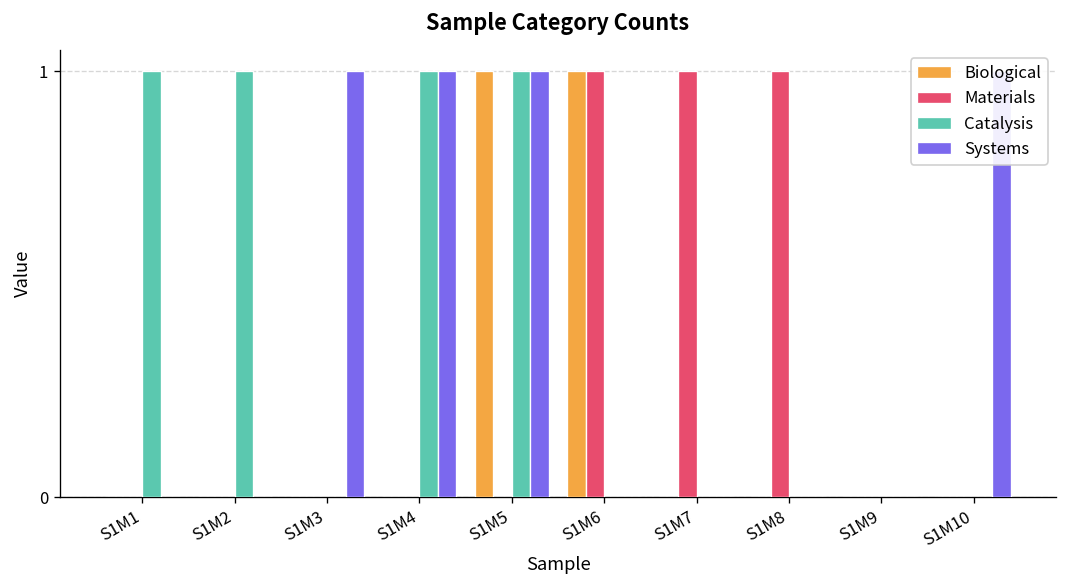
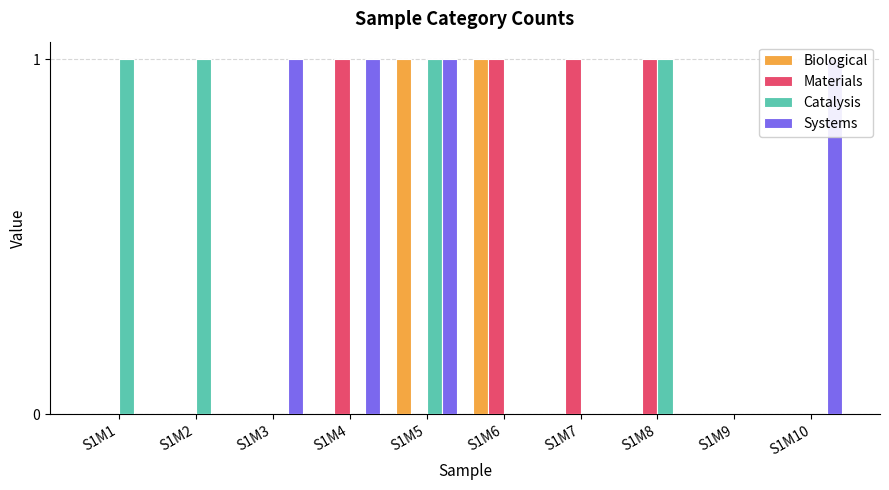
  {
    "Biological": {
      "S1M1": 0,
      "S1M2": 0,
      "S1M3": 0,
      "S1M4": 0,
      "S1M5": 1,
      "S1M6": 1,
      "S1M7": 0,
      "S1M8": 0,
      "S1M9": 0,
      "S1M10": 0
    },
    "Materials": {
      "S1M1": 0,
      "S1M2": 0,
      "S1M3": 0,
-     "S1M4": 0,
+     "S1M4": 1,
      "S1M5": 0,
      "S1M6": 1,
      "S1M7": 1,
      "S1M8": 1,
      "S1M9": 0,
      "S1M10": 0
    },
    "Catalysis": {
      "S1M1": 1,
      "S1M2": 1,
      "S1M3": 0,
-     "S1M4": 1,
+     "S1M4": 0,
      "S1M5": 1,
      "S1M6": 0,
      "S1M7": 0,
-     "S1M8": 0,
+     "S1M8": 1,
      "S1M9": 0,
      "S1M10": 0
    },
    "Systems": {
      "S1M1": 0,
      "S1M2": 0,
      "S1M3": 1,
      "S1M4": 1,
      "S1M5": 1,
      "S1M6": 0,
      "S1M7": 0,
      "S1M8": 0,
      "S1M9": 0
    }
  }
